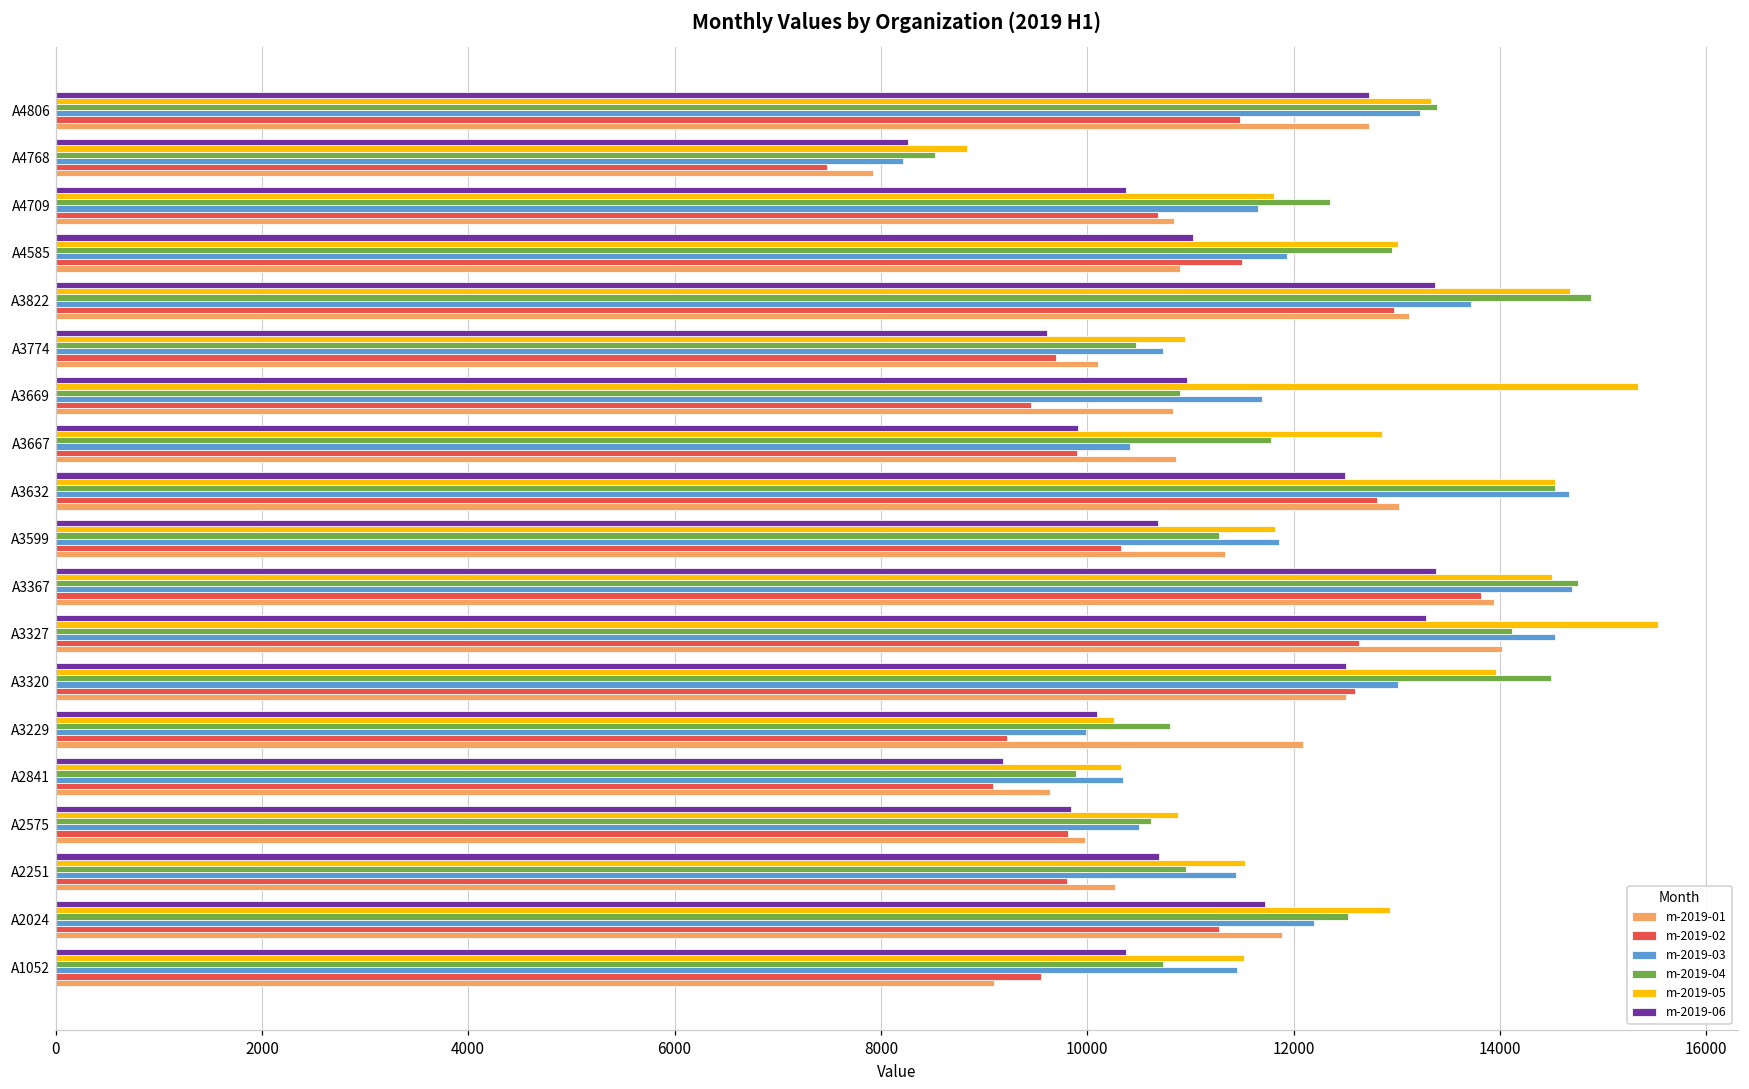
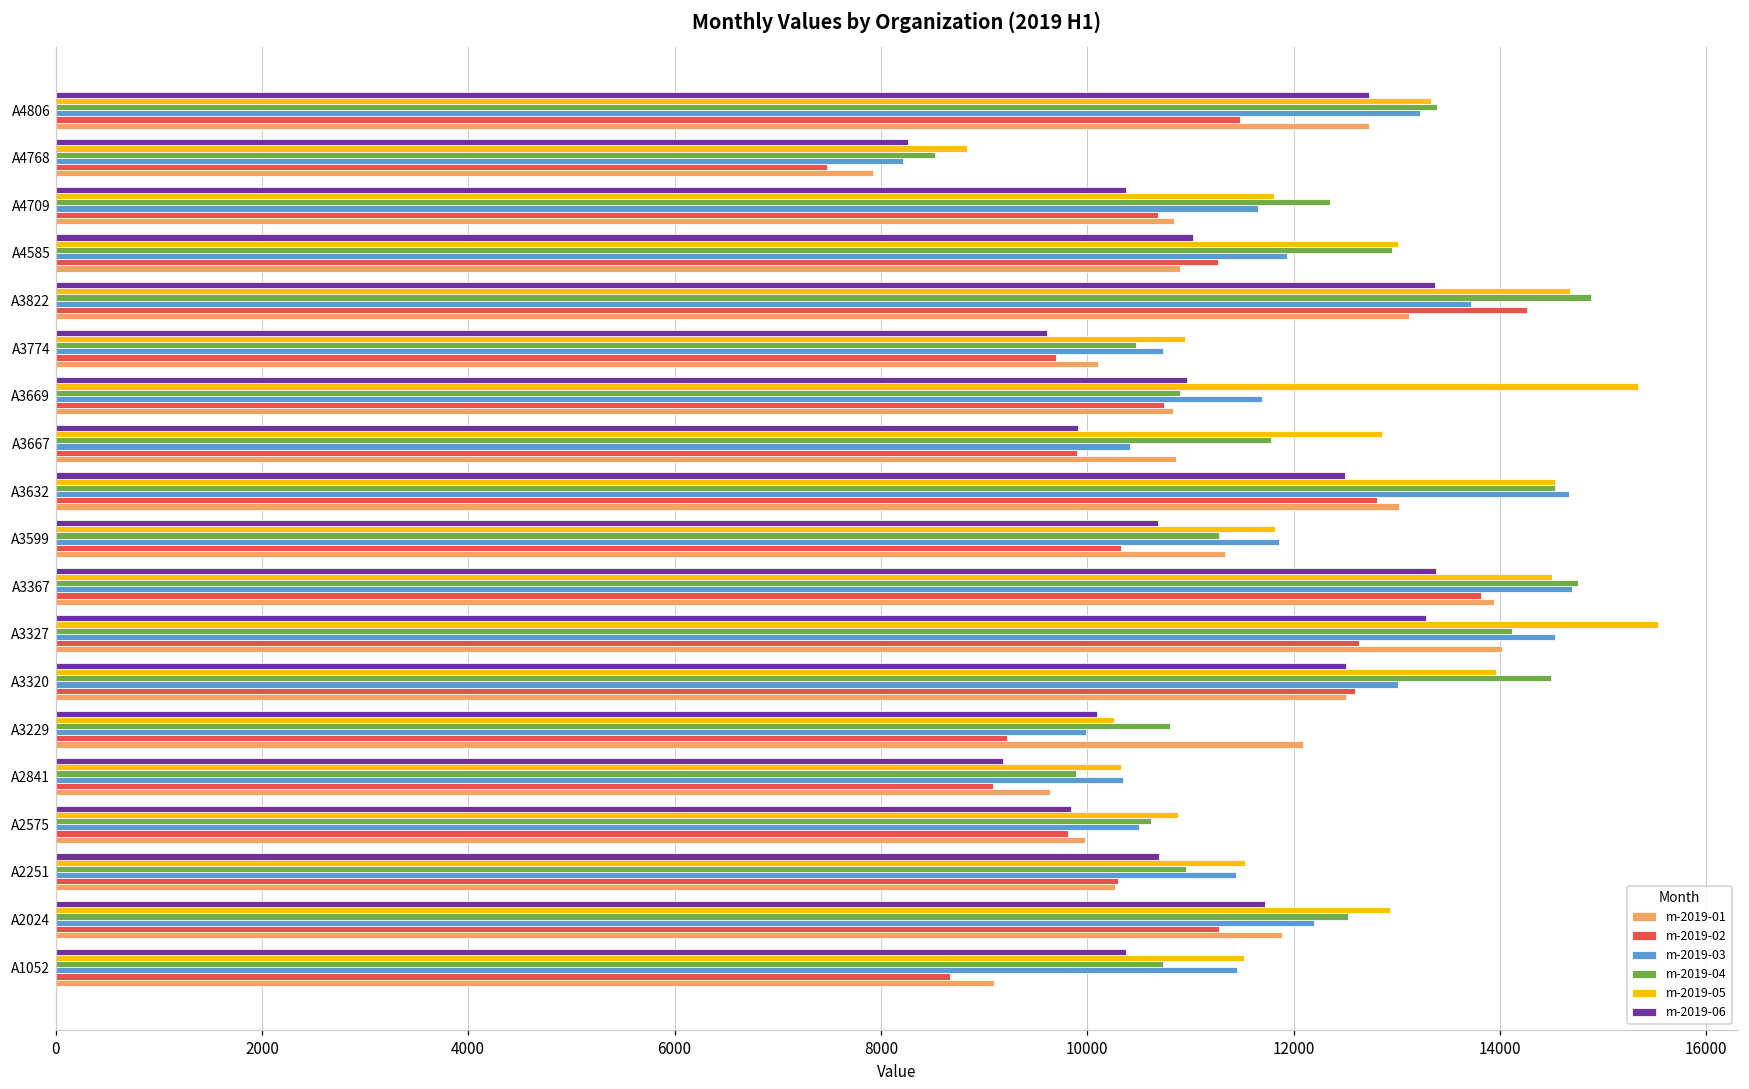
  {
    "m-2019-01": {
      "A4806": 12700,
      "A4768": 7900,
      "A4709": 10800,
      "A4585": 10900,
      "A3822": 13100,
      "A3774": 10100,
      "A3669": 10800,
      "A3667": 10900,
      "A3632": 13000,
      "A3599": 11300,
      "A3367": 13900,
      "A3327": 14000,
      "A3320": 12500,
      "A3229": 12100,
      "A2841": 9600,
      "A2575": 10000,
      "A2251": 10300,
      "A2024": 11900,
      "A1052": 9100
    },
    "m-2019-02": {
      "A4806": 11500,
      "A4768": 7500,
      "A4709": 10700,
-     "A4585": 11500,
-     "A3822": 13000,
+     "A4585": 11300,
+     "A3822": 14300,
      "A3774": 9700,
-     "A3669": 9500,
+     "A3669": 10700,
      "A3667": 9900,
      "A3632": 12800,
      "A3599": 10300,
      "A3367": 13800,
      "A3327": 12600,
      "A3320": 12600,
      "A3229": 9200,
      "A2841": 9100,
      "A2575": 9800,
-     "A2251": 9800,
+     "A2251": 10300,
      "A2024": 11300,
-     "A1052": 9600
+     "A1052": 8700
    },
    "m-2019-03": {
      "A4806": 13200,
      "A4768": 8200,
      "A4709": 11700,
      "A4585": 11900,
      "A3822": 13700,
      "A3774": 10700,
      "A3669": 11700,
      "A3667": 10400,
      "A3632": 14700,
      "A3599": 11900,
      "A3367": 14700,
      "A3327": 14500,
      "A3320": 13000,
      "A3229": 10000,
      "A2841": 10400,
      "A2575": 10500,
      "A2251": 11400,
      "A2024": 12200,
      "A1052": 11400
    },
    "m-2019-04": {
      "A4806": 13400,
      "A4768": 8500,
      "A4709": 12400,
      "A4585": 13000,
      "A3822": 14900,
      "A3774": 10500,
      "A3669": 10900,
      "A3667": 11800,
      "A3632": 14500,
      "A3599": 11300,
      "A3367": 14800,
      "A3327": 14100,
      "A3320": 14500,
      "A3229": 10800,
      "A2841": 9900,
      "A2575": 10600,
      "A2251": 11000,
      "A2024": 12500,
      "A1052": 10700
    },
    "m-2019-05": {
      "A4806": 13300,
      "A4768": 8800,
      "A4709": 11800,
      "A4585": 13000,
      "A3822": 14700,
      "A3774": 10900,
      "A3669": 15300,
      "A3667": 12900,
      "A3632": 14500,
      "A3599": 11800,
      "A3367": 14500,
      "A3327": 15500,
      "A3320": 14000,
      "A3229": 10300,
      "A2841": 10300,
      "A2575": 10900,
      "A2251": 11500,
      "A2024": 12900,
      "A1052": 11500
    },
    "m-2019-06": {
      "A4806": 12700,
      "A4768": 8300,
      "A4709": 10400,
      "A4585": 11000,
      "A3822": 13400,
      "A3774": 9600,
      "A3669": 11000,
      "A3667": 9900,
      "A3632": 12500,
      "A3599": 10700,
      "A3367": 13400,
      "A3327": 13300,
      "A3320": 12500,
      "A3229": 10100,
      "A2841": 9200,
      "A2575": 9800,
      "A2251": 10700,
      "A2024": 11700,
      "A1052": 10400
    }
  }
